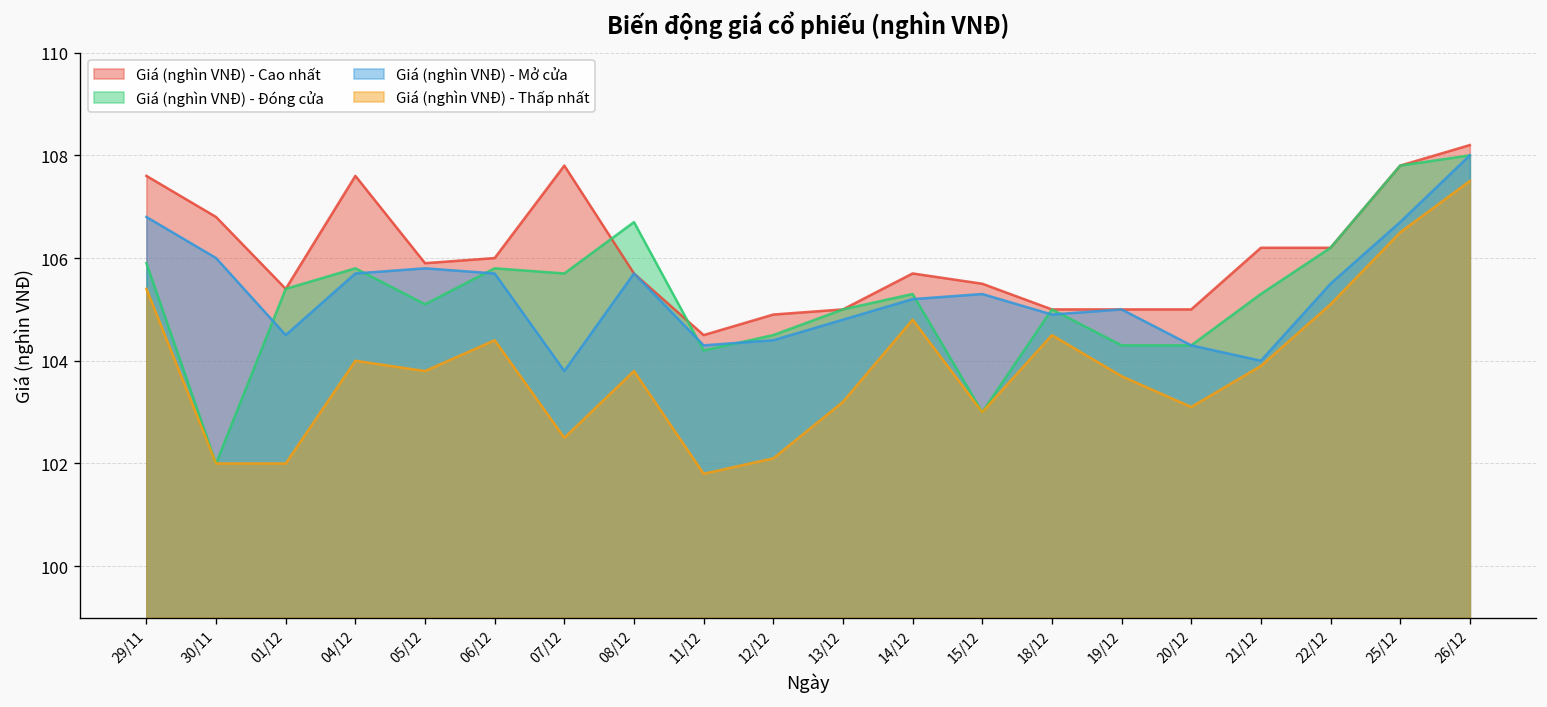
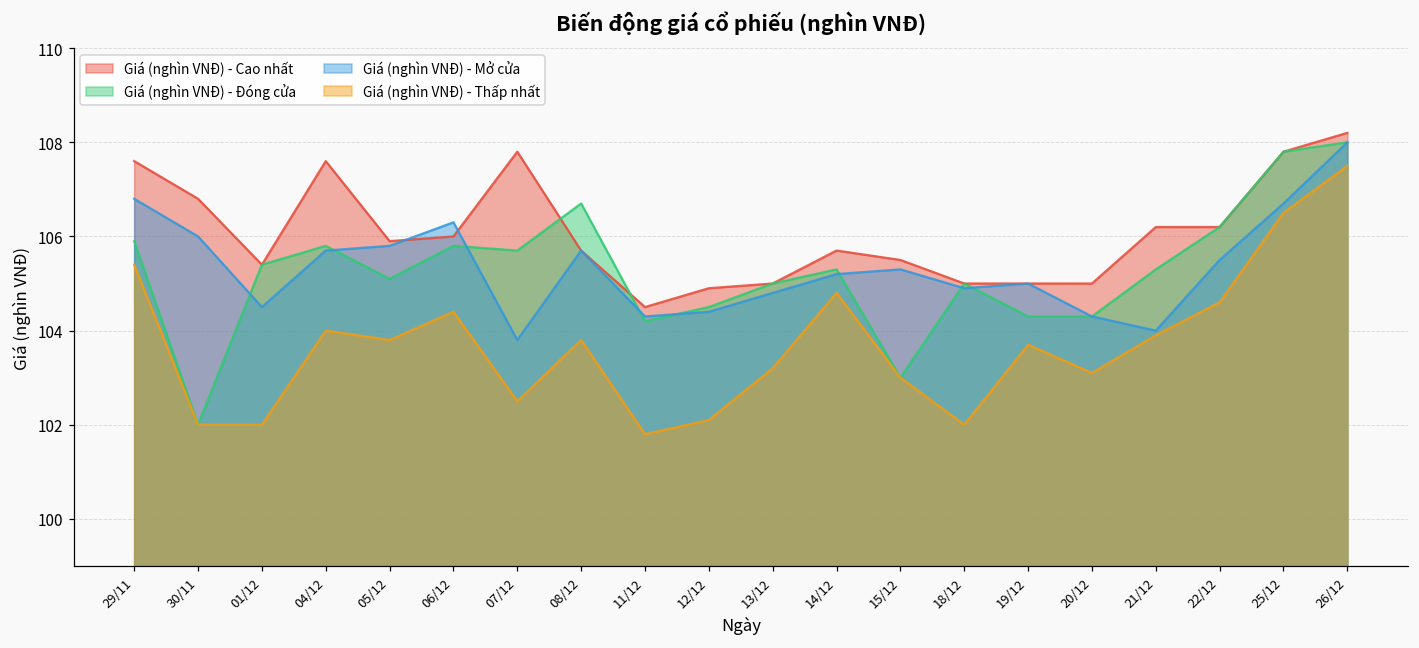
  {
    "Giá (nghìn VNĐ) - Cao nhất": {
      "29/11": 107.6,
      "30/11": 106.8,
      "04/12": 107.6,
      "05/12": 105.9,
      "06/12": 106.0,
      "07/12": 107.8,
      "11/12": 104.5,
      "12/12": 104.9,
      "14/12": 105.7,
      "15/12": 105.5,
      "20/12": 105.0,
      "21/12": 106.2,
      "26/12": 108.2
    },
    "Giá (nghìn VNĐ) - Đóng cửa": {
      "29/11": 105.9,
      "04/12": 105.8,
      "05/12": 105.1,
      "06/12": 105.8,
      "07/12": 105.7,
      "08/12": 106.7,
      "11/12": 104.2,
      "12/12": 104.5,
      "14/12": 105.3,
      "19/12": 104.3,
      "21/12": 105.3
    },
    "Giá (nghìn VNĐ) - Mở cửa": {
      "29/11": 106.8,
      "30/11": 106.0,
      "01/12": 104.5,
      "04/12": 105.7,
      "05/12": 105.8,
-     "06/12": 105.7,
+     "06/12": 106.3,
      "07/12": 103.8,
      "11/12": 104.3,
      "12/12": 104.4,
      "13/12": 104.8,
      "14/12": 105.2,
      "15/12": 105.3,
      "18/12": 104.9,
      "21/12": 104.0,
      "22/12": 105.5,
      "25/12": 106.7
    },
    "Giá (nghìn VNĐ) - Thấp nhất": {
      "29/11": 105.4,
      "01/12": 102.0,
      "04/12": 104.0,
      "05/12": 103.8,
      "06/12": 104.4,
      "07/12": 102.5,
      "08/12": 103.8,
      "11/12": 101.8,
      "12/12": 102.1,
      "13/12": 103.2,
      "14/12": 104.8,
-     "18/12": 104.5,
+     "18/12": 102.0,
      "19/12": 103.7,
      "20/12": 103.1,
      "21/12": 103.9,
-     "22/12": 105.1,
+     "22/12": 104.6,
      "25/12": 106.5,
      "26/12": 107.5
    }
  }
